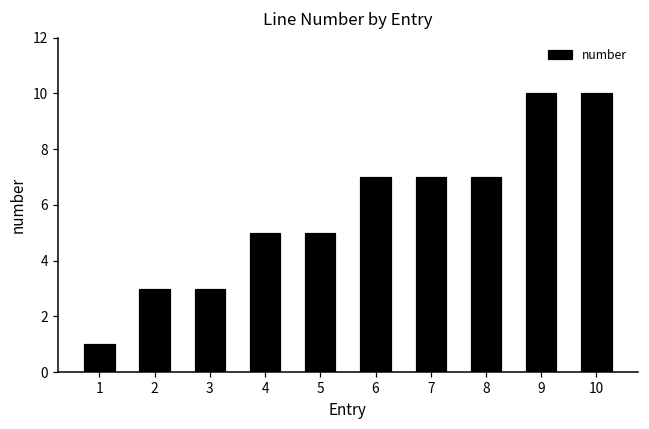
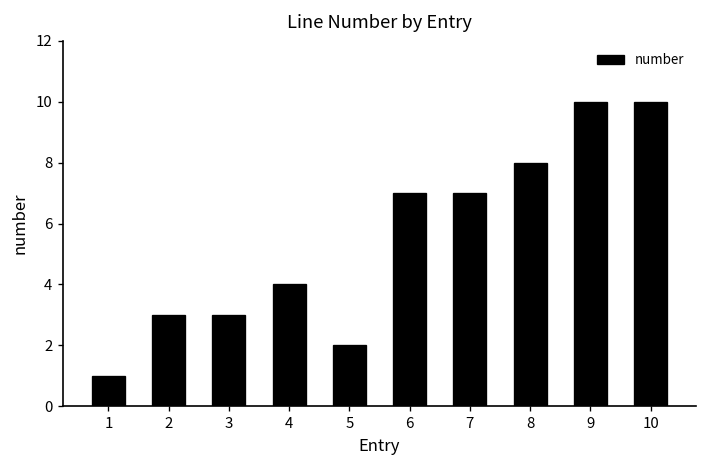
  {
    "1": 1,
    "2": 3,
    "3": 3,
-   "4": 5,
-   "5": 5,
+   "4": 4,
+   "5": 2,
    "6": 7,
    "7": 7,
-   "8": 7,
+   "8": 8,
    "9": 10,
    "10": 10
  }
